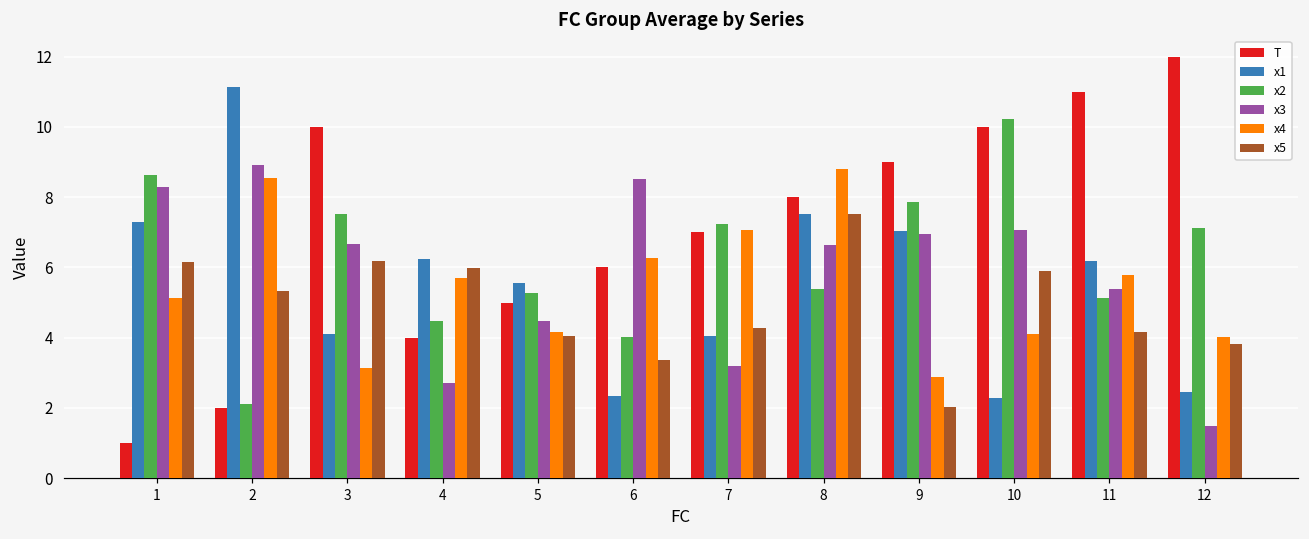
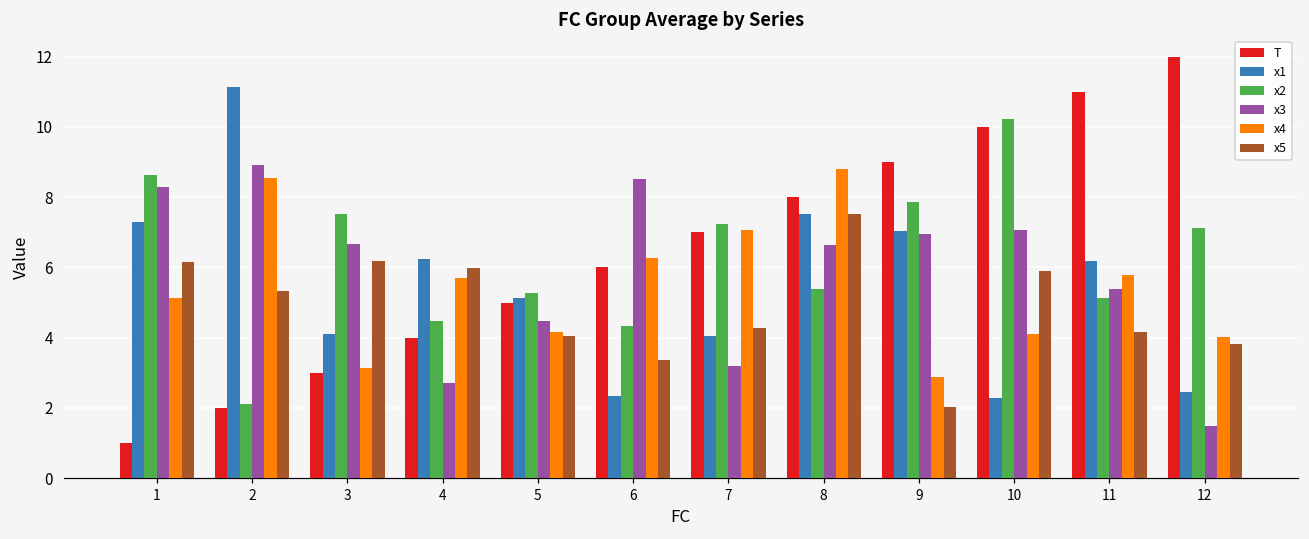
  {
    "T": {
      "1": 1,
      "2": 2,
-     "3": 10,
+     "3": 3,
      "4": 4,
      "5": 5,
      "6": 6,
      "7": 7,
      "8": 8,
      "9": 9,
      "10": 10,
      "11": 11,
      "12": 12
    },
    "x1": {
      "1": 7.3,
      "2": 11.1,
      "3": 4.1,
      "4": 6.2,
-     "5": 5.6,
+     "5": 5.1,
      "6": 2.3,
      "7": 4.0,
      "8": 7.5,
      "9": 7.0,
      "10": 2.3,
      "11": 6.2,
      "12": 2.5
    },
    "x2": {
      "1": 8.6,
      "2": 2.1,
      "3": 7.5,
      "4": 4.5,
      "5": 5.3,
-     "6": 4.0,
+     "6": 4.3,
      "7": 7.2,
      "8": 5.4,
      "9": 7.9,
      "10": 10.2,
      "11": 5.1,
      "12": 7.1
    },
    "x3": {
      "1": 8.3,
      "2": 8.9,
      "3": 6.7,
      "4": 2.7,
      "5": 4.5,
      "6": 8.5,
      "7": 3.2,
      "8": 6.6,
      "9": 7.0,
      "10": 7.1,
      "11": 5.4,
      "12": 1.5
    },
    "x4": {
      "1": 5.1,
      "2": 8.5,
      "3": 3.1,
      "4": 5.7,
      "5": 4.2,
      "6": 6.3,
      "7": 7.1,
      "8": 8.8,
      "9": 2.9,
      "10": 4.1,
      "11": 5.8,
      "12": 4.0
    },
    "x5": {
      "1": 6.2,
      "2": 5.3,
      "3": 6.2,
      "4": 6.0,
      "5": 4.0,
      "6": 3.4,
      "7": 4.3,
      "8": 7.5,
      "9": 2.0,
      "10": 5.9,
      "11": 4.2,
      "12": 3.8
    }
  }
